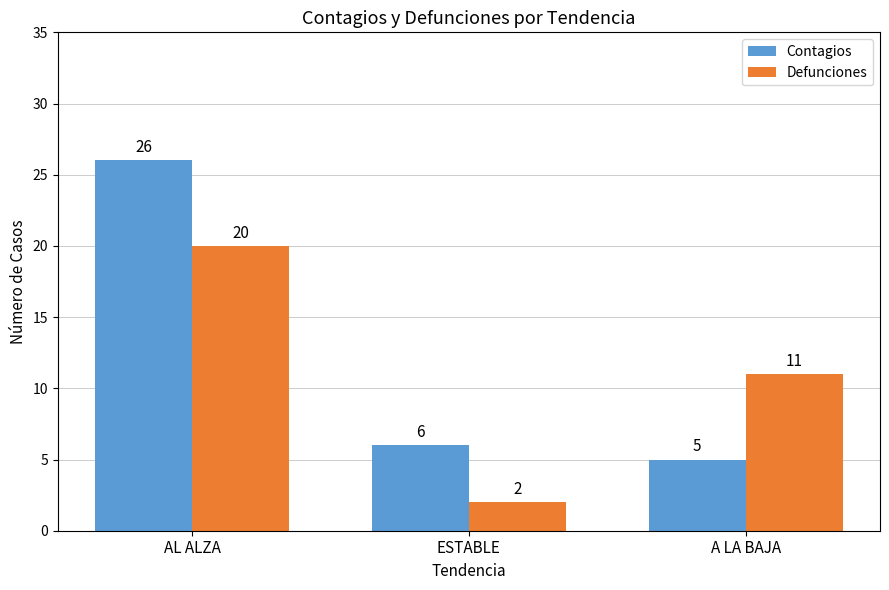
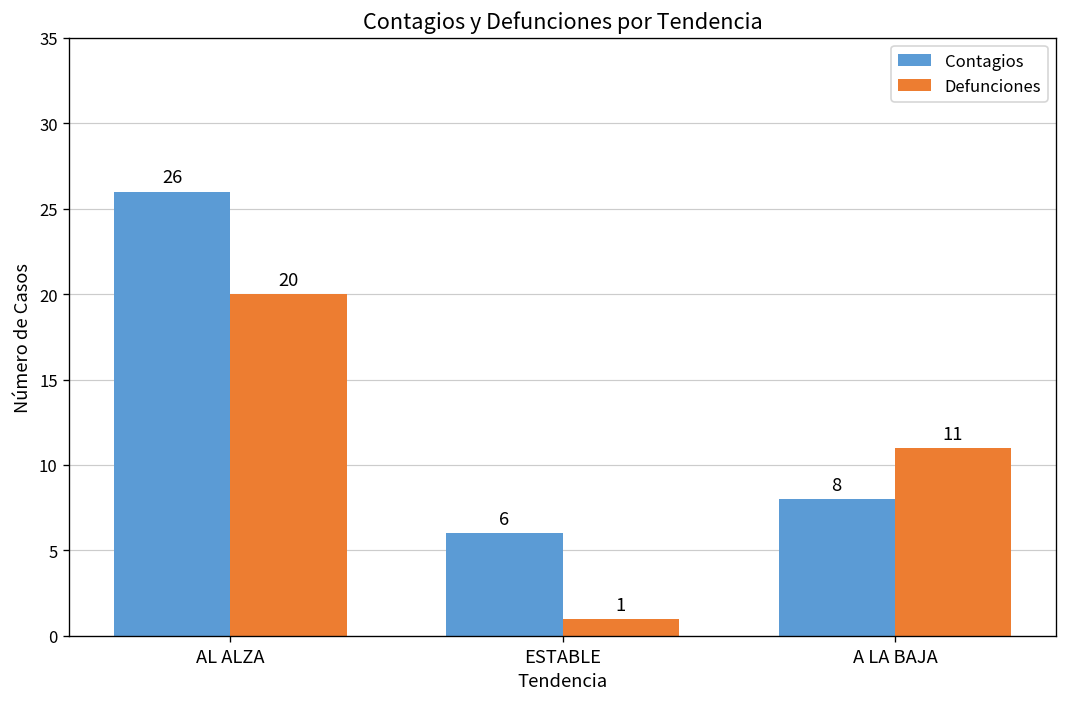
  {
    "Contagios": {
      "AL ALZA": 26,
      "ESTABLE": 6,
-     "A LA BAJA": 5
+     "A LA BAJA": 8
    },
    "Defunciones": {
      "AL ALZA": 20,
-     "ESTABLE": 2,
+     "ESTABLE": 1,
      "A LA BAJA": 11
    }
  }
